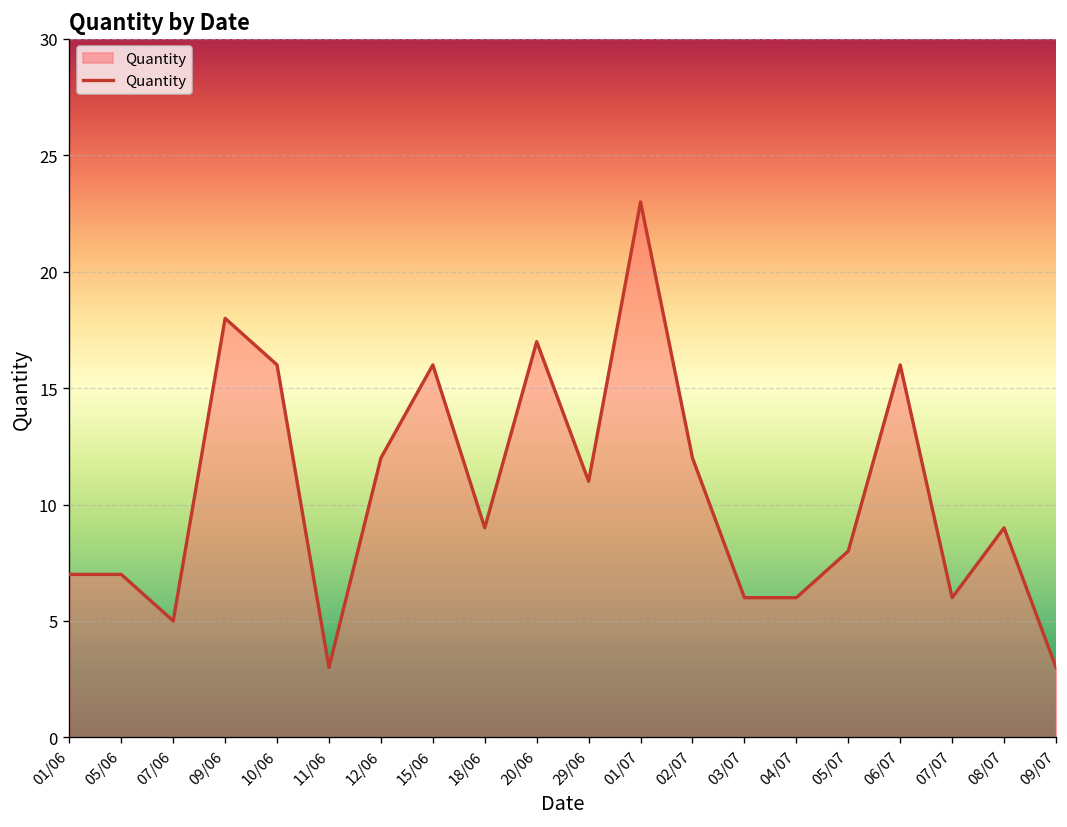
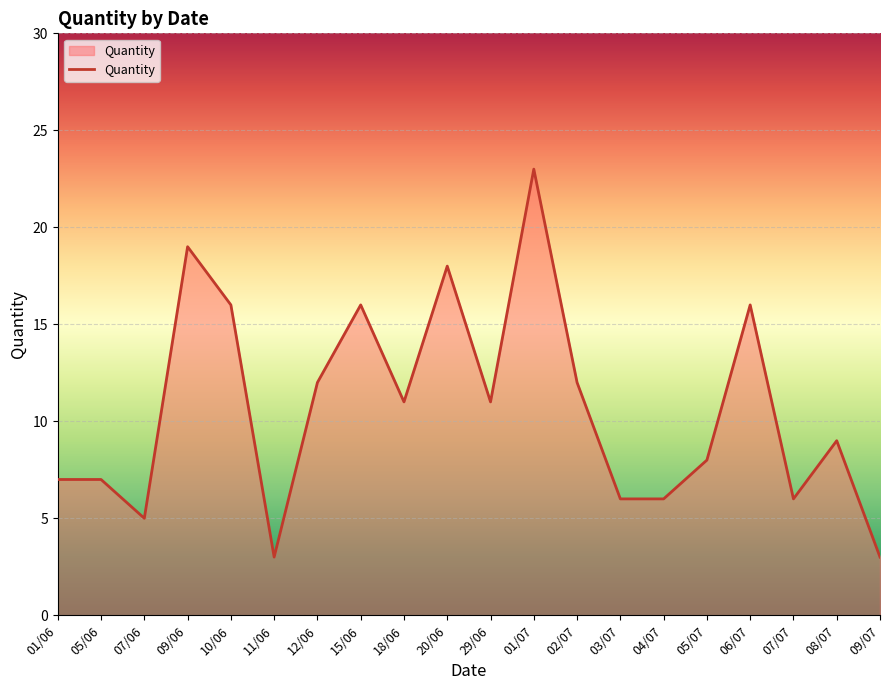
  {
    "01/06": 7,
    "05/06": 7,
    "07/06": 5,
-   "09/06": 18,
+   "09/06": 19,
    "10/06": 16,
    "11/06": 3,
    "12/06": 12,
    "15/06": 16,
-   "18/06": 9,
-   "20/06": 17,
+   "18/06": 11,
+   "20/06": 18,
    "29/06": 11,
    "01/07": 23,
    "02/07": 12,
    "03/07": 6,
    "04/07": 6,
    "05/07": 8,
    "06/07": 16,
    "07/07": 6,
    "08/07": 9,
    "09/07": 3
  }
